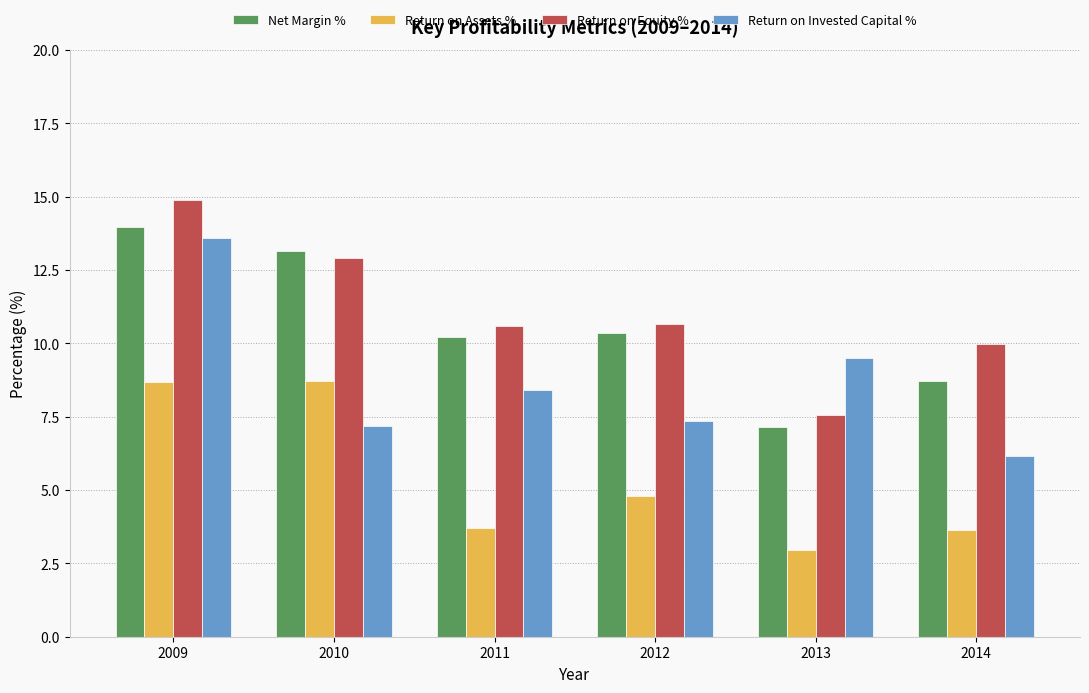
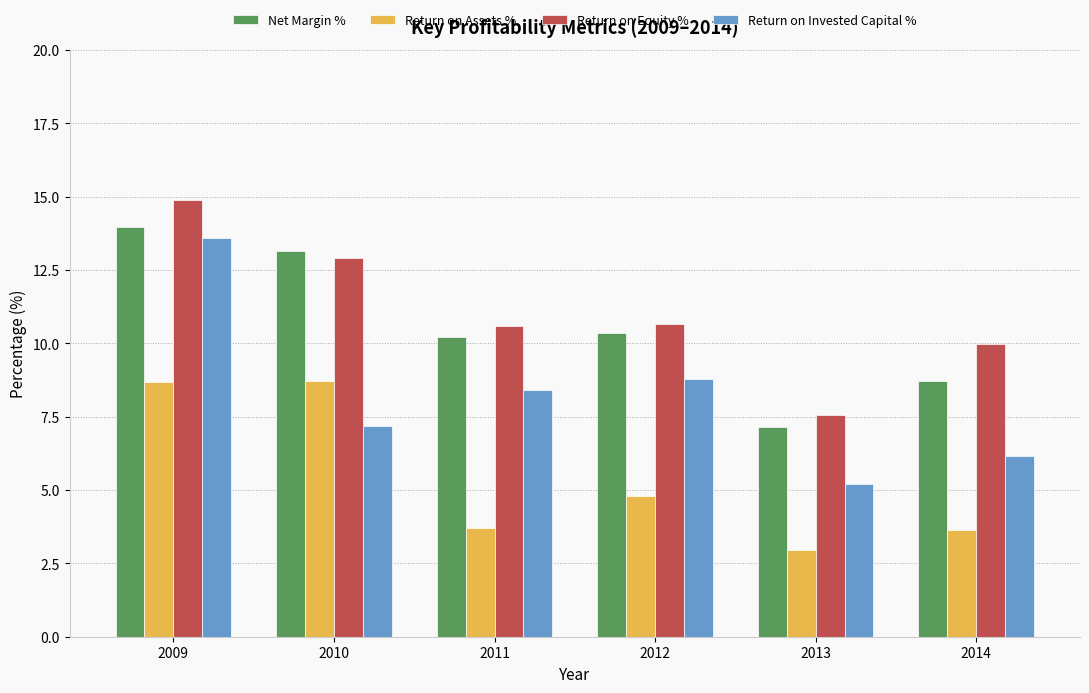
  {
    "Net Margin %": {
      "2009": 14.0,
      "2010": 13.1,
      "2011": 10.2,
      "2012": 10.3,
      "2013": 7.2,
      "2014": 8.7
    },
    "Return on Assets %": {
      "2009": 8.7,
      "2010": 8.7,
      "2011": 3.7,
      "2012": 4.8,
      "2013": 3.0,
      "2014": 3.6
    },
    "Return on Equity %": {
      "2009": 14.9,
      "2010": 12.9,
      "2011": 10.6,
      "2012": 10.7,
      "2013": 7.6,
      "2014": 10.0
    },
    "Return on Invested Capital %": {
      "2009": 13.6,
      "2010": 7.2,
      "2011": 8.4,
-     "2012": 7.4,
-     "2013": 9.5,
+     "2012": 8.8,
+     "2013": 5.2,
      "2014": 6.2
    }
  }
